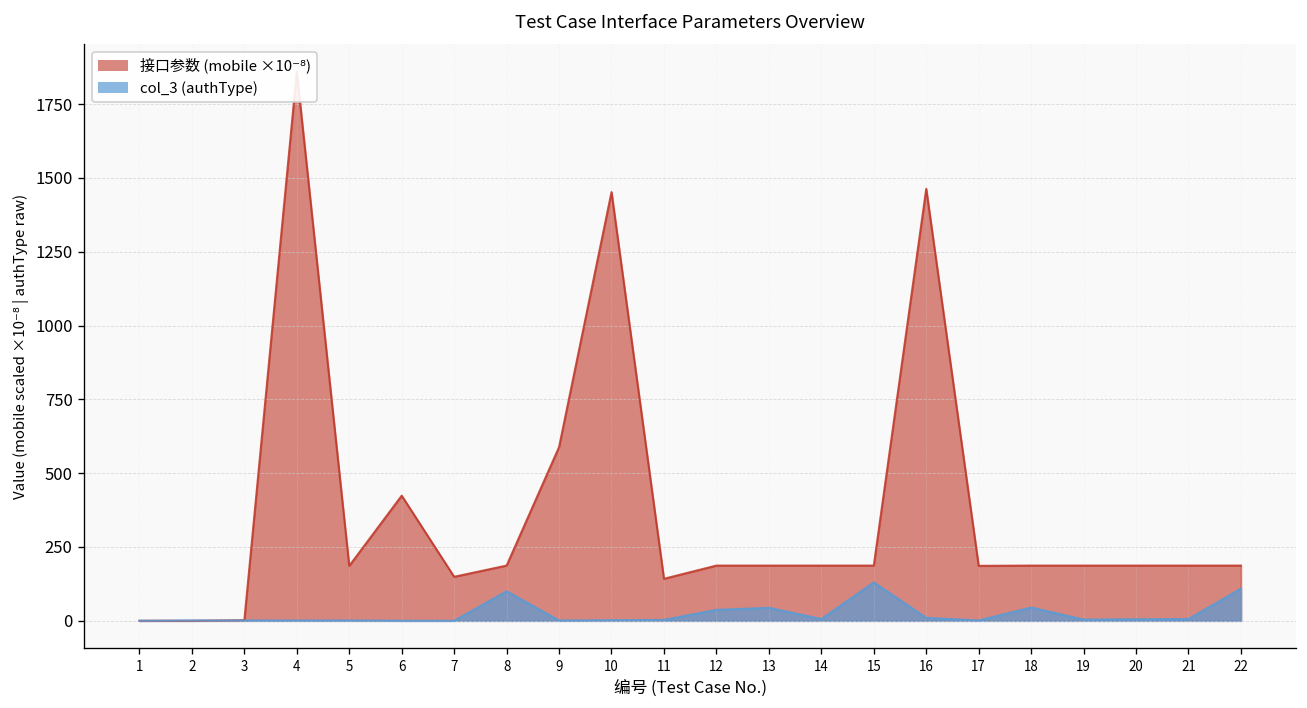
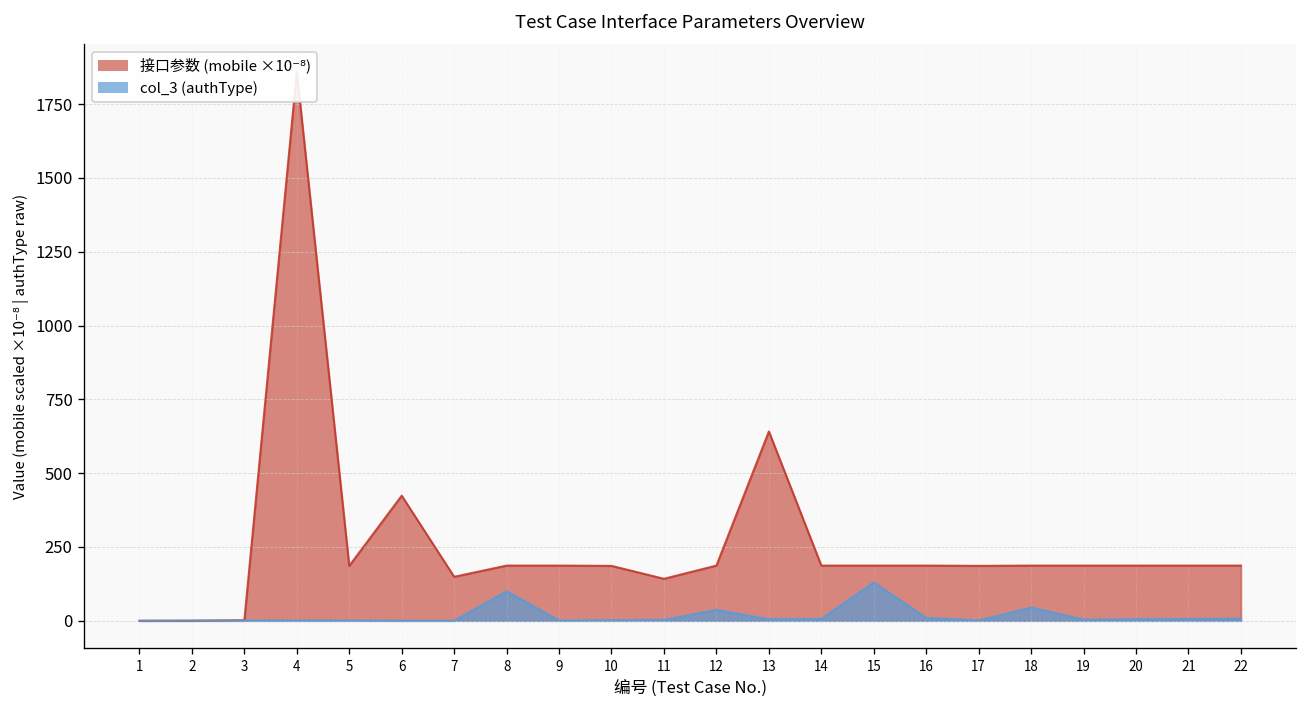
  {
    "接口参数 (mobile ×10⁻⁸)": {
      "5": 190,
      "6": 420,
      "7": 150,
      "8": 190,
-     "9": 590,
-     "10": 1450,
+     "9": 190,
+     "10": 190,
      "11": 140,
      "12": 190,
-     "13": 190,
+     "13": 640,
      "14": 190,
      "15": 190,
-     "16": 1460,
+     "16": 190,
      "17": 190,
      "18": 190,
      "19": 190,
      "20": 190,
      "21": 190,
      "22": 190
    },
    "col_3 (authType)": {
      "4": 0,
      "5": 0,
      "6": 0,
      "7": 0,
      "8": 100,
      "9": 0,
      "10": 0,
      "11": 0,
      "12": 40,
-     "13": 40,
+     "13": 10,
      "14": 10,
      "15": 130,
      "16": 10,
      "17": 0,
      "18": 50,
      "19": 0,
      "20": 10,
      "21": 10,
-     "22": 110
+     "22": 10
    }
  }
